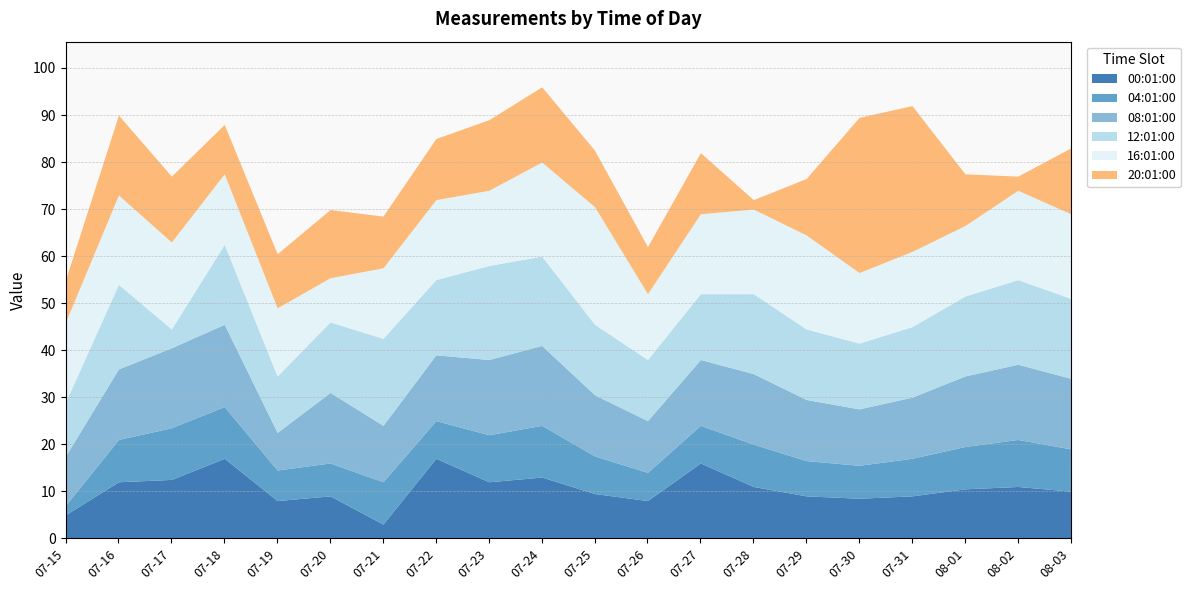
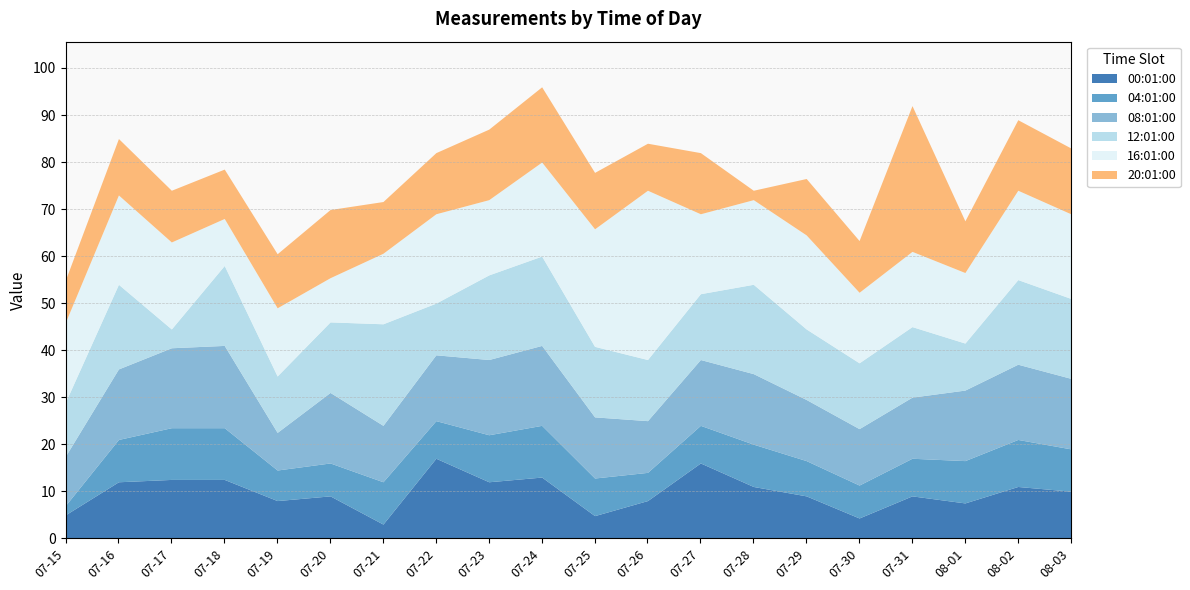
  {
    "00:01:00": {
      "07-15": 5,
      "07-16": 12,
      "07-17": 13,
-     "07-18": 17,
+     "07-18": 13,
      "07-19": 8,
      "07-20": 9,
      "07-21": 3,
      "07-22": 17,
      "07-23": 12,
      "07-24": 13,
-     "07-25": 10,
+     "07-25": 5,
      "07-26": 8,
      "07-27": 16,
      "07-28": 11,
      "07-29": 9,
-     "07-30": 9,
+     "07-30": 4,
      "07-31": 9,
-     "08-01": 11,
+     "08-01": 8,
      "08-02": 11,
      "08-03": 10
    },
    "12:01:00": {
      "07-15": 12,
      "07-16": 18,
      "07-17": 4,
      "07-18": 17,
      "07-19": 12,
      "07-20": 15,
-     "07-21": 19,
-     "07-22": 16,
-     "07-23": 20,
+     "07-21": 22,
+     "07-22": 11,
+     "07-23": 18,
      "07-24": 19,
      "07-25": 15,
      "07-26": 13,
      "07-27": 14,
-     "07-28": 17,
+     "07-28": 19,
      "07-29": 15,
      "07-30": 14,
      "07-31": 15,
-     "08-01": 17,
+     "08-01": 10,
      "08-02": 18,
      "08-03": 17
    },
    "16:01:00": {
      "07-15": 17,
      "07-16": 19,
      "07-17": 19,
-     "07-18": 15,
+     "07-18": 10,
      "07-19": 15,
      "07-20": 9,
      "07-21": 15,
-     "07-22": 17,
+     "07-22": 19,
      "07-23": 16,
      "07-24": 20,
      "07-25": 25,
-     "07-26": 14,
+     "07-26": 36,
      "07-27": 17,
      "07-28": 18,
      "07-29": 20,
      "07-30": 15,
      "07-31": 16,
      "08-01": 15,
      "08-02": 19,
      "08-03": 18
    },
    "20:01:00": {
      "07-15": 9,
-     "07-16": 17,
-     "07-17": 14,
+     "07-16": 12,
+     "07-17": 11,
      "07-18": 11,
      "07-19": 12,
      "07-20": 15,
      "07-21": 11,
      "07-22": 13,
      "07-23": 15,
      "07-24": 16,
      "07-25": 12,
      "07-26": 10,
      "07-27": 13,
      "07-28": 2,
      "07-29": 12,
-     "07-30": 33,
+     "07-30": 11,
      "07-31": 31,
      "08-01": 11,
-     "08-02": 3,
+     "08-02": 15,
      "08-03": 14
    }
  }
